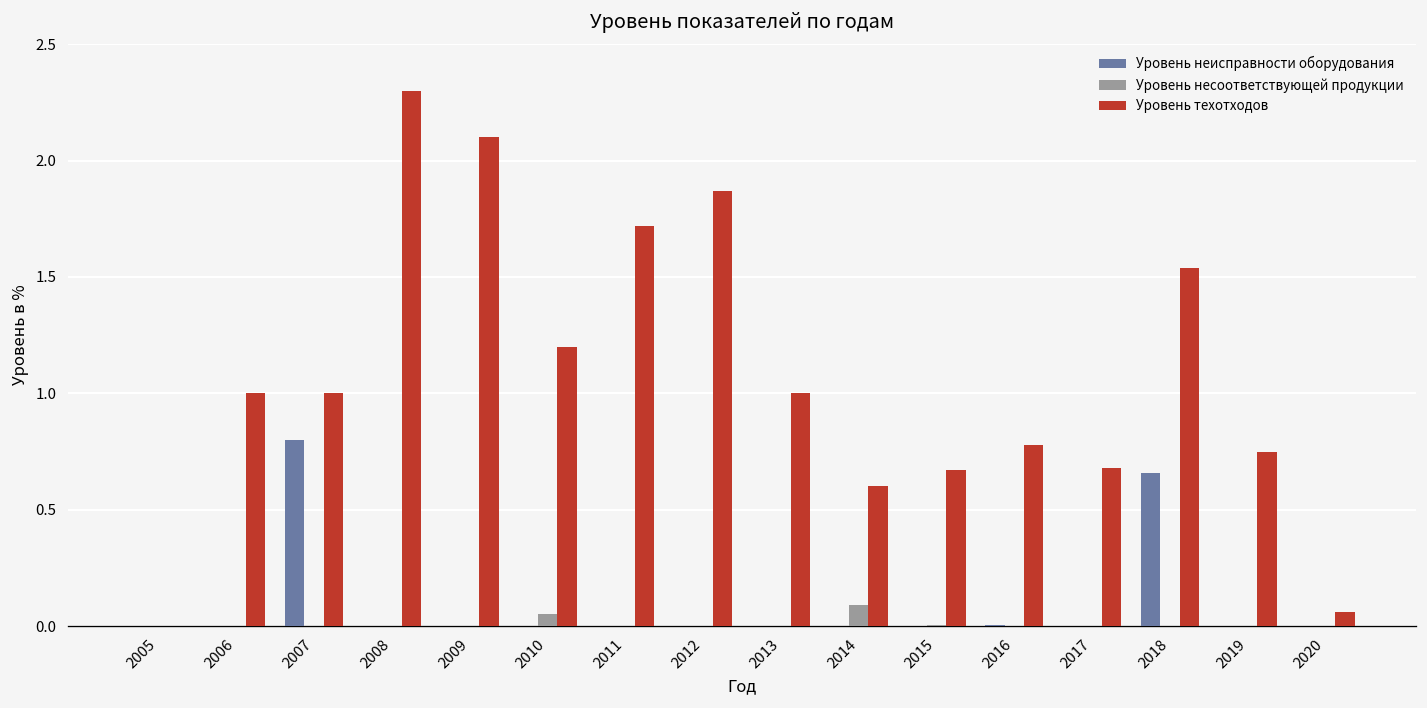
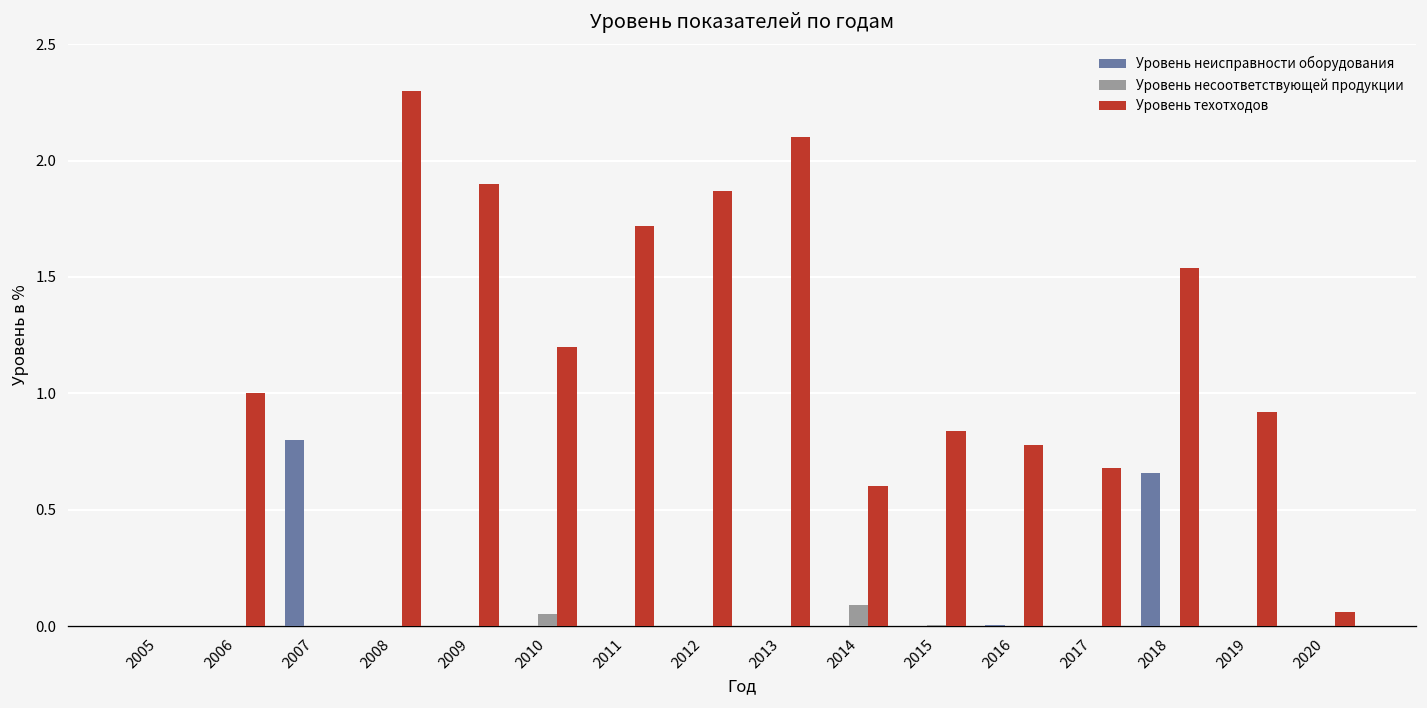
  {
    "Уровень техотходов": {
      "2005": 0.00,
      "2006": 1.00,
-     "2007": 1,
+     "2007": 0,
      "2008": 2.30,
-     "2009": 2.1,
+     "2009": 1.9,
      "2010": 1.20,
      "2011": 1.72,
      "2012": 1.87,
-     "2013": 1.0,
+     "2013": 2.1,
      "2014": 0.60,
-     "2015": 0.67,
+     "2015": 0.84,
      "2016": 0.78,
      "2017": 0.68,
      "2018": 1.54,
-     "2019": 0.75,
+     "2019": 0.92,
      "2020": 0.06
    }
  }
